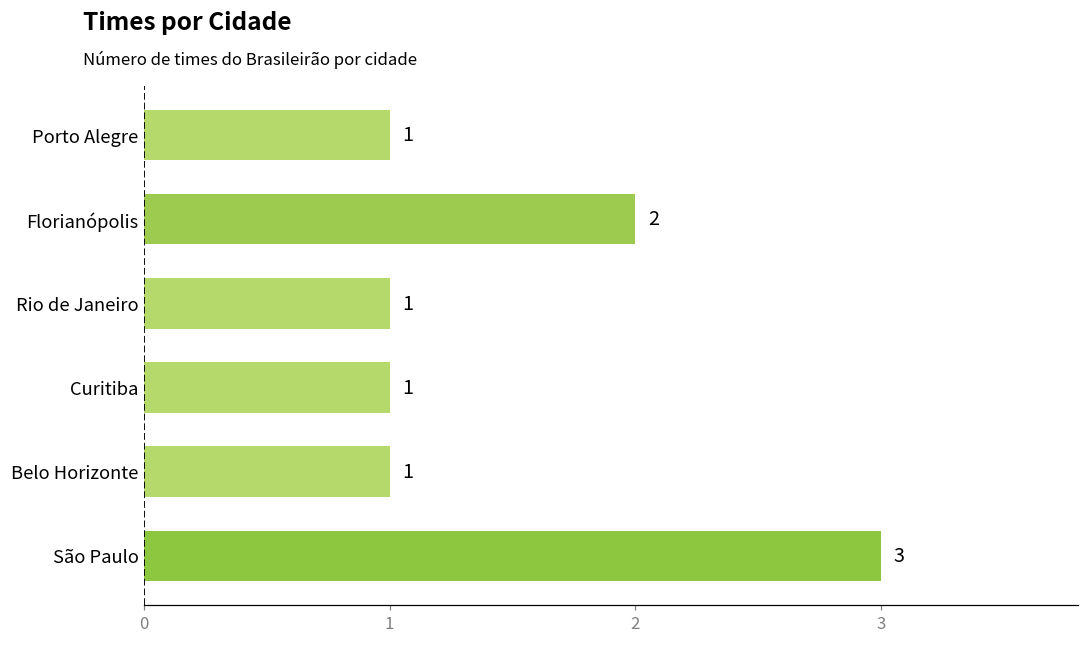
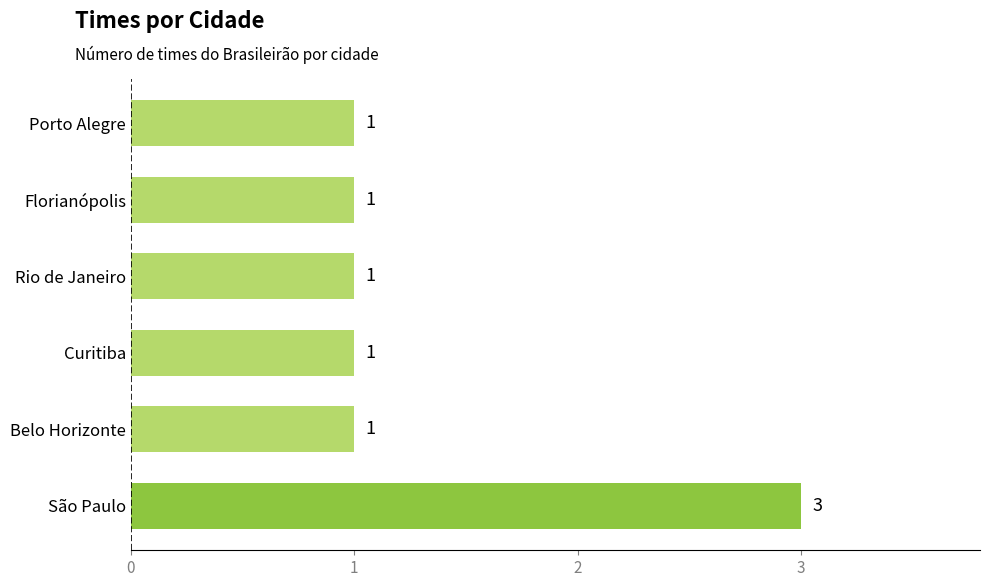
  {
    "Porto Alegre": 1,
-   "Florianópolis": 2,
+   "Florianópolis": 1,
    "Rio de Janeiro": 1,
    "Curitiba": 1,
    "Belo Horizonte": 1,
    "São Paulo": 3
  }
